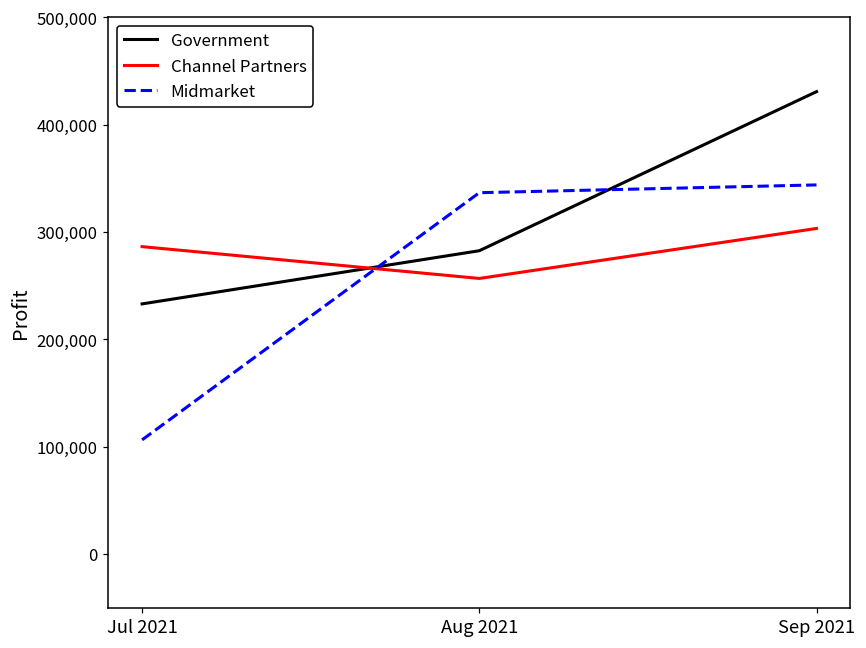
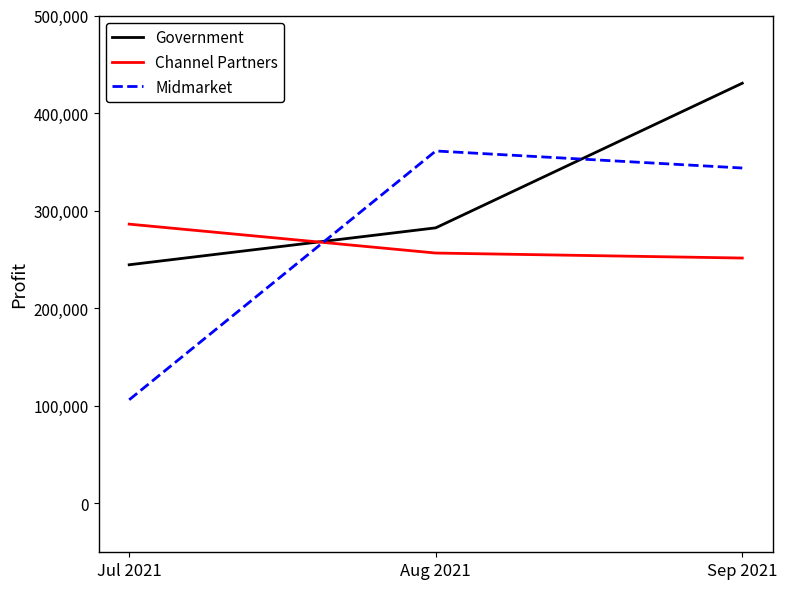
  {
    "Government": {
-     "Jul 2021": "230,000",
+     "Jul 2021": "240,000",
      "Aug 2021": "280,000",
      "Sep 2021": "430,000"
    },
    "Channel Partners": {
      "Jul 2021": "290,000",
      "Aug 2021": "260,000",
-     "Sep 2021": "300,000"
+     "Sep 2021": "250,000"
    },
    "Midmarket": {
      "Jul 2021": "110,000",
-     "Aug 2021": "340,000",
+     "Aug 2021": "360,000",
      "Sep 2021": "340,000"
    }
  }
